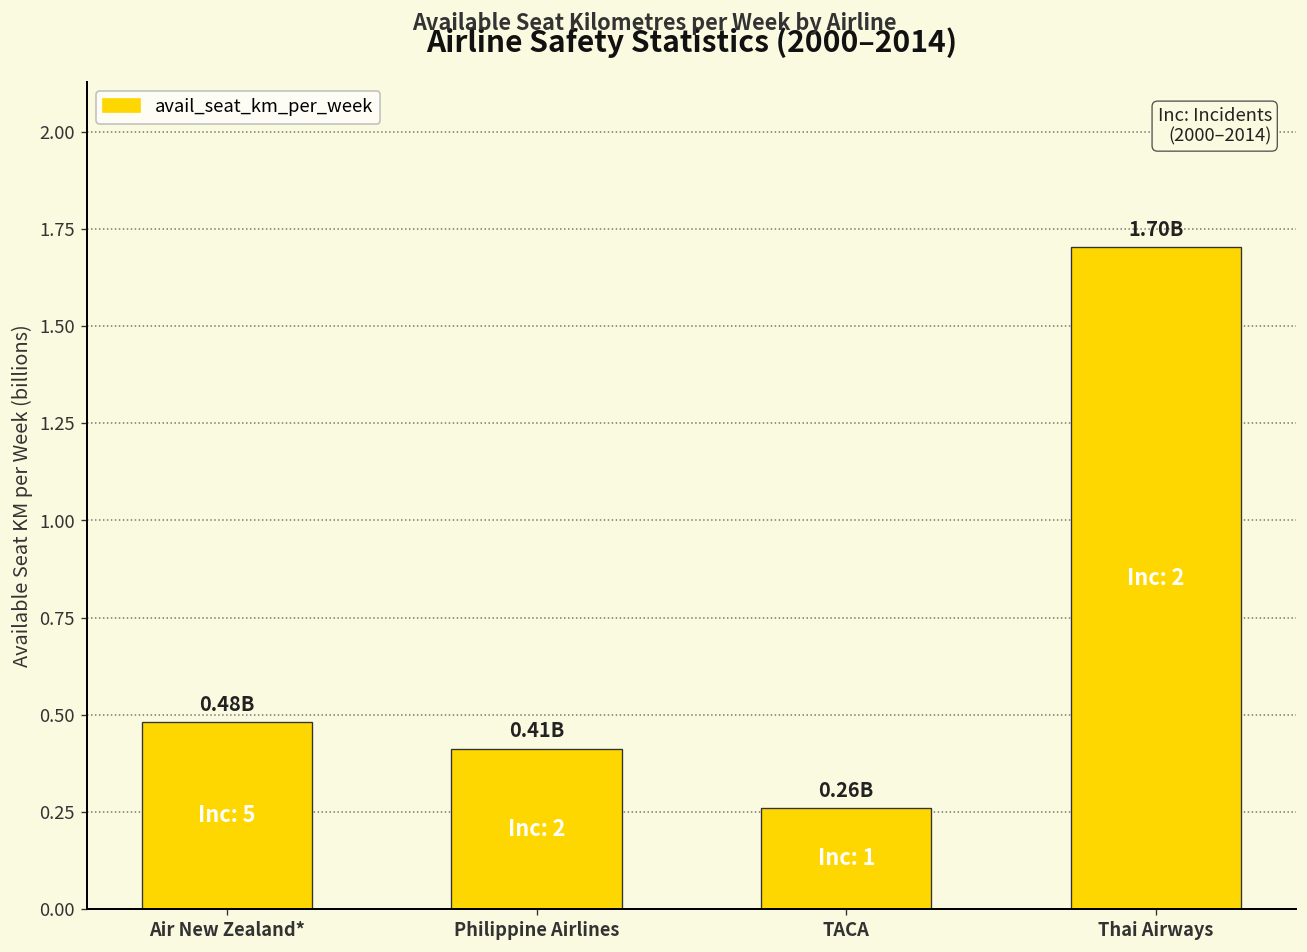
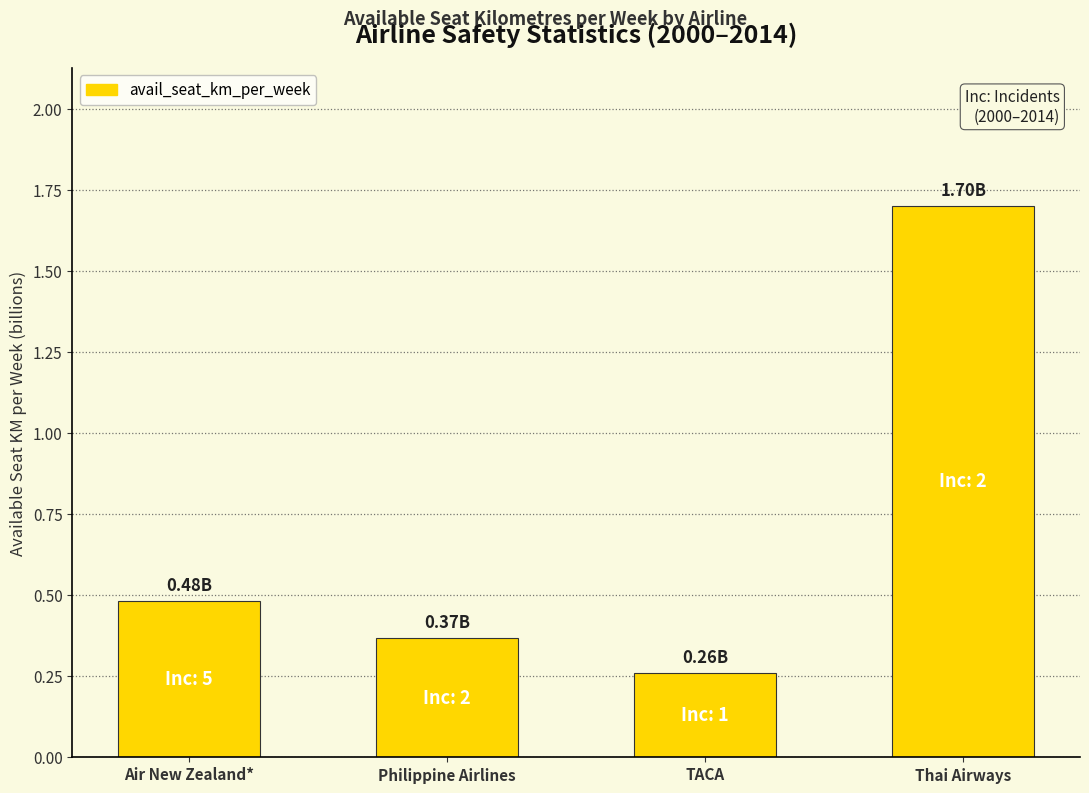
  {
    "Air New Zealand*": "0.48B",
-   "Philippine Airlines": "0.41B",
+   "Philippine Airlines": "0.37B",
    "TACA": "0.26B",
    "Thai Airways": "1.70B"
  }
